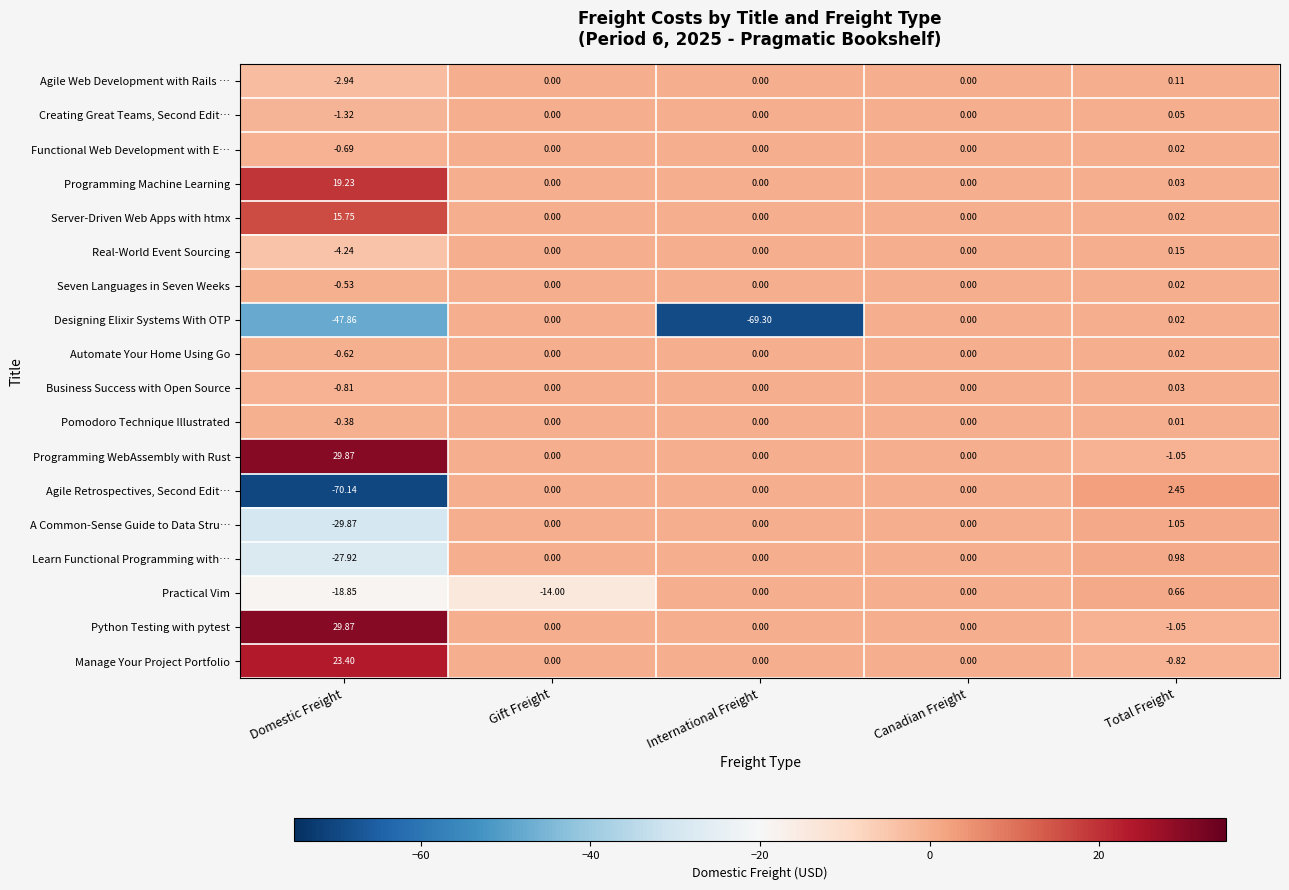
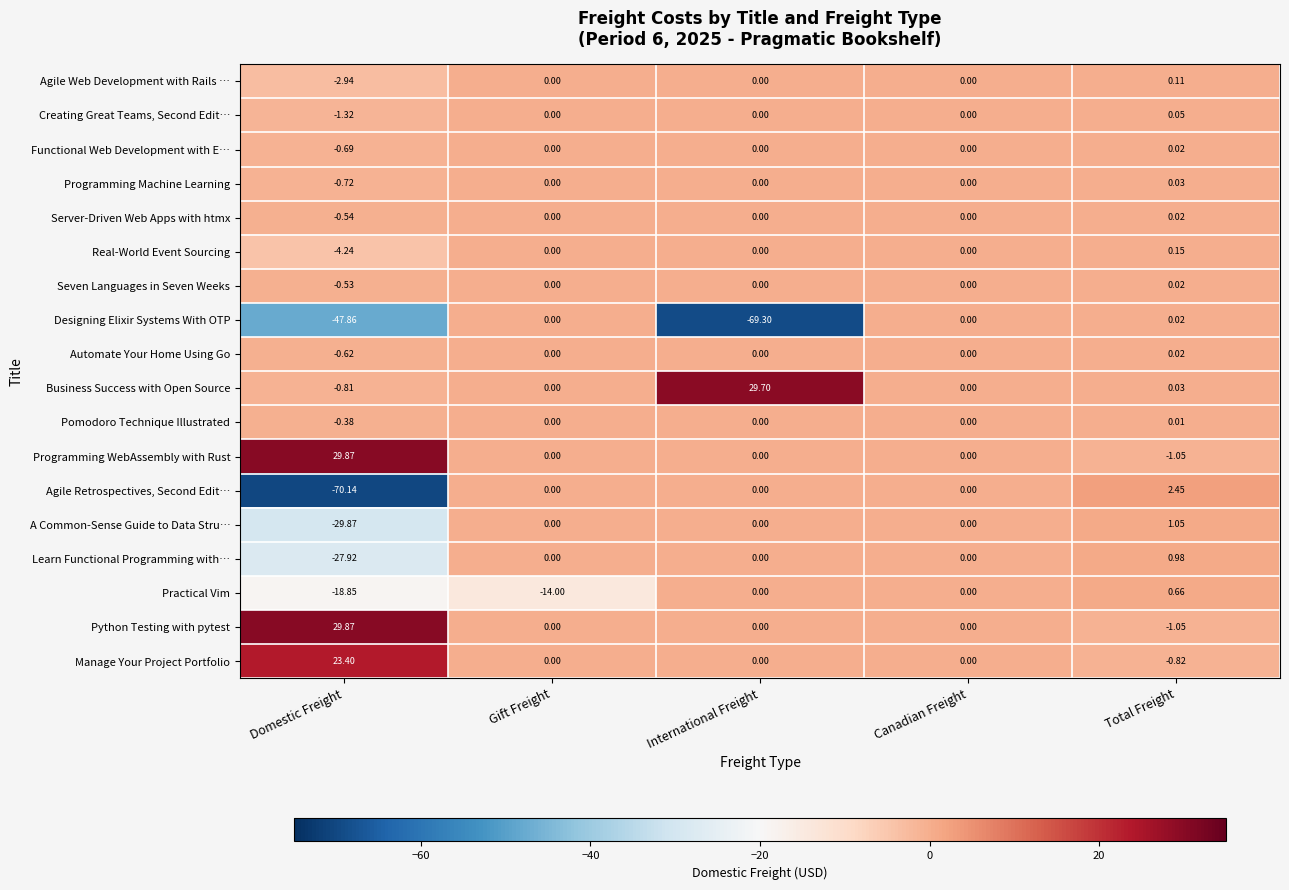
  {
    "Agile Web Development with Rails …": {
      "Domestic Freight": -2.94,
      "Gift Freight": 0.00,
      "International Freight": 0.00,
      "Canadian Freight": 0.00,
      "Total Freight": 0.11
    },
    "Creating Great Teams, Second Edit…": {
      "Domestic Freight": -1.32,
      "Gift Freight": 0.00,
      "International Freight": 0.00,
      "Canadian Freight": 0.00,
      "Total Freight": 0.05
    },
    "Functional Web Development with E…": {
      "Domestic Freight": -0.69,
      "Gift Freight": 0.00,
      "International Freight": 0.00,
      "Canadian Freight": 0.00,
      "Total Freight": 0.02
    },
    "Programming Machine Learning": {
-     "Domestic Freight": 19.23,
+     "Domestic Freight": -0.72,
      "Gift Freight": 0.00,
      "International Freight": 0.00,
      "Canadian Freight": 0.00,
      "Total Freight": 0.03
    },
    "Server-Driven Web Apps with htmx": {
-     "Domestic Freight": 15.75,
+     "Domestic Freight": -0.54,
      "Gift Freight": 0.00,
      "International Freight": 0.00,
      "Canadian Freight": 0.00,
      "Total Freight": 0.02
    },
    "Real-World Event Sourcing": {
      "Domestic Freight": -4.24,
      "Gift Freight": 0.00,
      "International Freight": 0.00,
      "Canadian Freight": 0.00,
      "Total Freight": 0.15
    },
    "Seven Languages in Seven Weeks": {
      "Domestic Freight": -0.53,
      "Gift Freight": 0.00,
      "International Freight": 0.00,
      "Canadian Freight": 0.00,
      "Total Freight": 0.02
    },
    "Designing Elixir Systems With OTP": {
      "Domestic Freight": -47.86,
      "Gift Freight": 0.00,
      "International Freight": -69.30,
      "Canadian Freight": 0.00,
      "Total Freight": 0.02
    },
    "Automate Your Home Using Go": {
      "Domestic Freight": -0.62,
      "Gift Freight": 0.00,
      "International Freight": 0.00,
      "Canadian Freight": 0.00,
      "Total Freight": 0.02
    },
    "Business Success with Open Source": {
      "Domestic Freight": -0.81,
      "Gift Freight": 0.00,
-     "International Freight": 0.00,
+     "International Freight": 29.70,
      "Canadian Freight": 0.00,
      "Total Freight": 0.03
    },
    "Pomodoro Technique Illustrated": {
      "Domestic Freight": -0.38,
      "Gift Freight": 0.00,
      "International Freight": 0.00,
      "Canadian Freight": 0.00,
      "Total Freight": 0.01
    },
    "Programming WebAssembly with Rust": {
      "Domestic Freight": 29.87,
      "Gift Freight": 0.00,
      "International Freight": 0.00,
      "Canadian Freight": 0.00,
      "Total Freight": -1.05
    },
    "Agile Retrospectives, Second Edit…": {
      "Domestic Freight": -70.14,
      "Gift Freight": 0.00,
      "International Freight": 0.00,
      "Canadian Freight": 0.00,
      "Total Freight": 2.45
    },
    "A Common-Sense Guide to Data Stru…": {
      "Domestic Freight": -29.87,
      "Gift Freight": 0.00,
      "International Freight": 0.00,
      "Canadian Freight": 0.00,
      "Total Freight": 1.05
    },
    "Learn Functional Programming with…": {
      "Domestic Freight": -27.92,
      "Gift Freight": 0.00,
      "International Freight": 0.00,
      "Canadian Freight": 0.00,
      "Total Freight": 0.98
    },
    "Practical Vim": {
      "Domestic Freight": -18.85,
      "Gift Freight": -14.00,
      "International Freight": 0.00,
      "Canadian Freight": 0.00,
      "Total Freight": 0.66
    },
    "Python Testing with pytest": {
      "Domestic Freight": 29.87,
      "Gift Freight": 0.00,
      "International Freight": 0.00,
      "Canadian Freight": 0.00,
      "Total Freight": -1.05
    },
    "Manage Your Project Portfolio": {
      "Domestic Freight": 23.40,
      "Gift Freight": 0.00,
      "International Freight": 0.00,
      "Canadian Freight": 0.00,
      "Total Freight": -0.82
    }
  }
